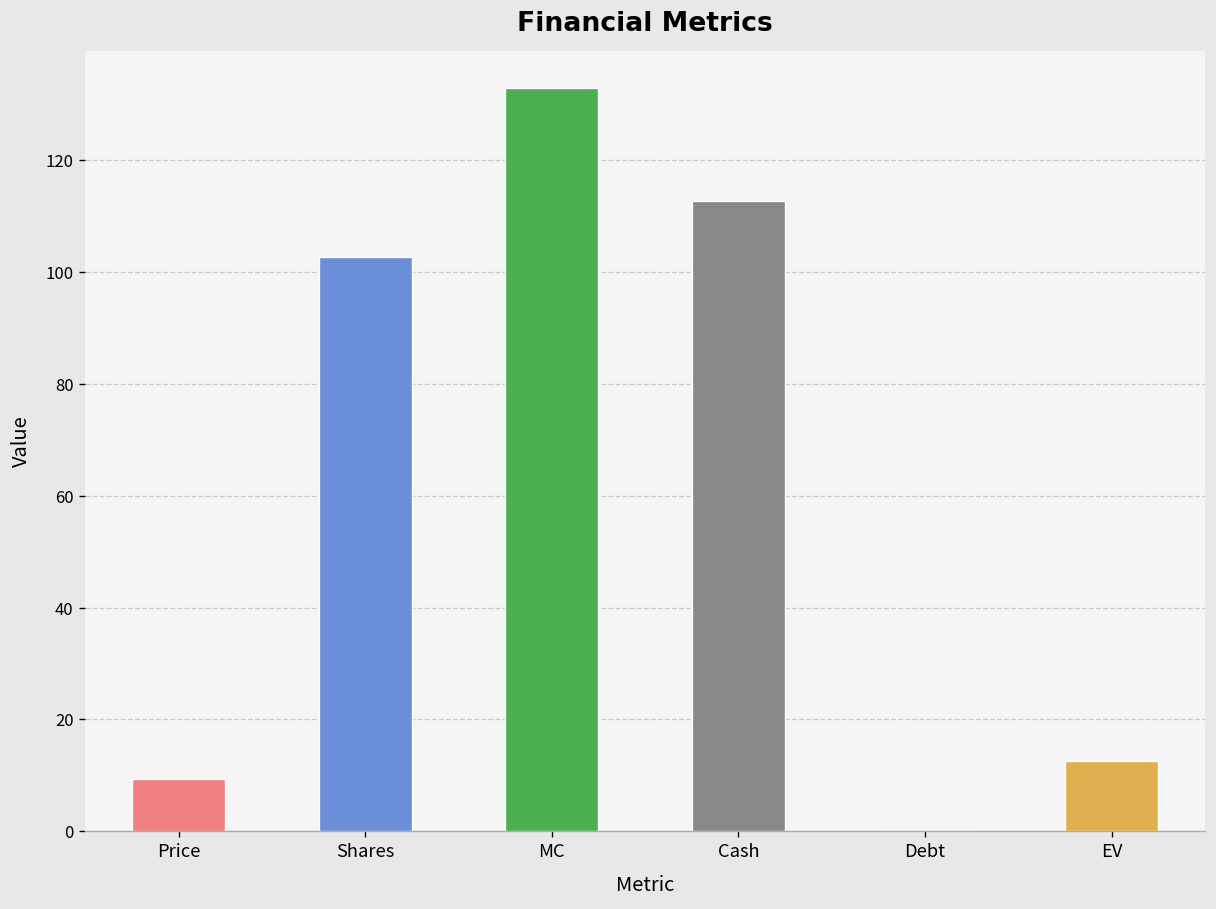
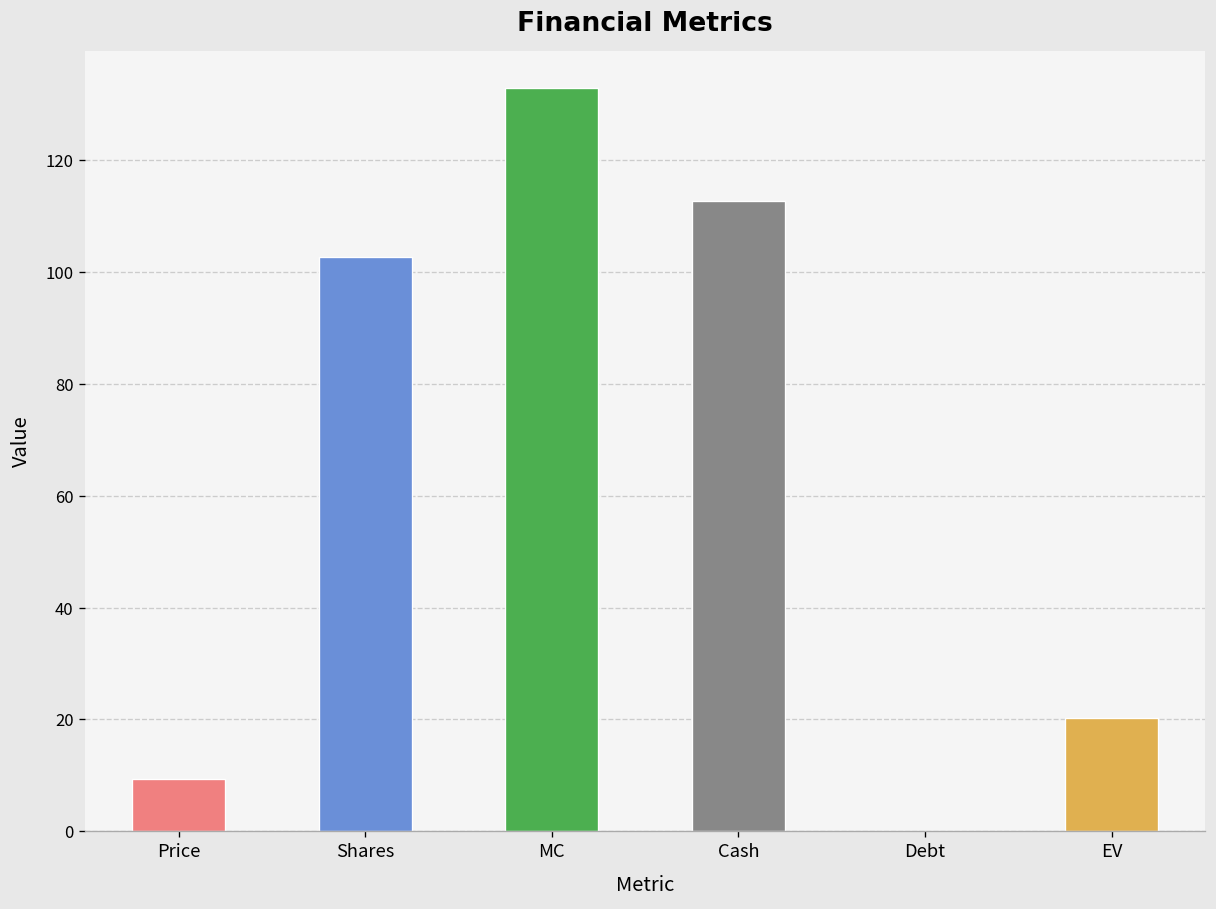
  {
    "Price": 9,
    "Shares": 103,
    "MC": 133,
    "Cash": 113,
    "Debt": 0,
-   "EV": 12
+   "EV": 20
  }
